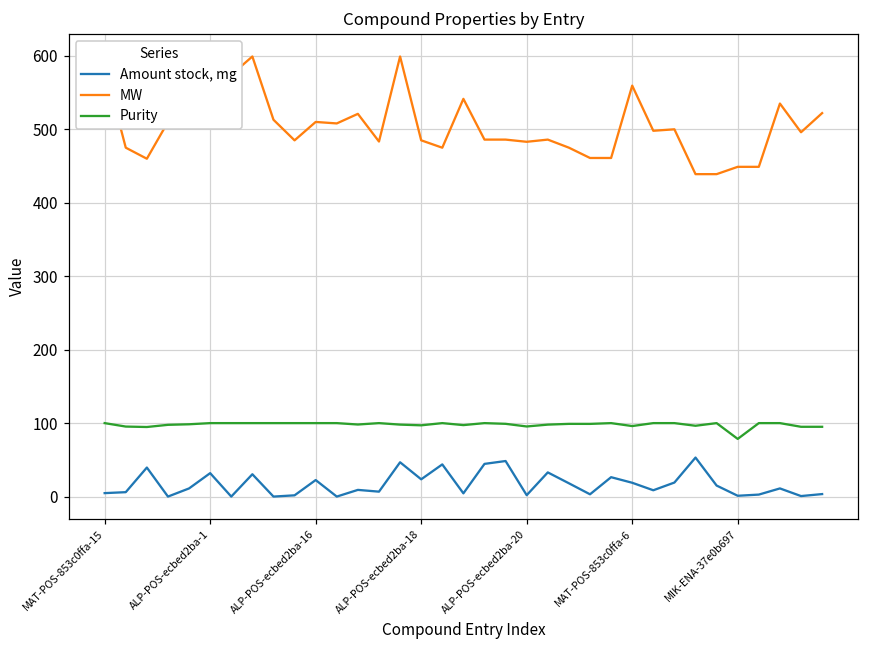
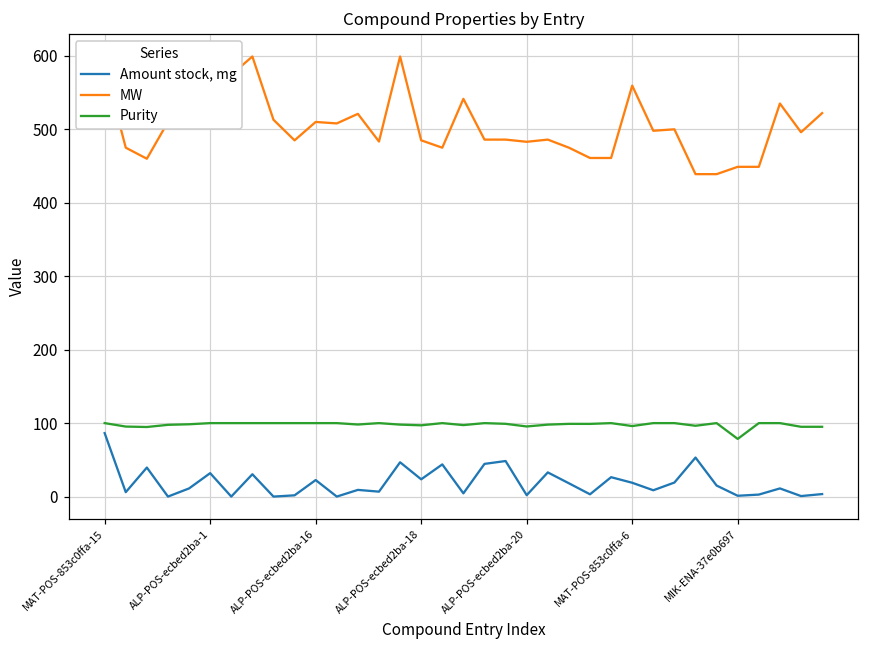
  {
    "Amount stock, mg": {
-     "MAT-POS-853c0ffa-15": 0,
+     "MAT-POS-853c0ffa-15": 90,
      "ALP-POS-ecbed2ba-1": 30,
      "ALP-POS-ecbed2ba-16": 20,
      "ALP-POS-ecbed2ba-18": 20,
      "ALP-POS-ecbed2ba-20": 0,
      "MAT-POS-853c0ffa-6": 20,
      "MIK-ENA-37e0b697": 0
    },
    "MW": {
      "ALP-POS-ecbed2ba-16": 510,
      "ALP-POS-ecbed2ba-18": 480,
      "ALP-POS-ecbed2ba-20": 480,
      "MAT-POS-853c0ffa-6": 560,
      "MIK-ENA-37e0b697": 450
    },
    "Purity": {
      "MAT-POS-853c0ffa-15": 100,
      "ALP-POS-ecbed2ba-1": 100,
      "ALP-POS-ecbed2ba-16": 100,
      "ALP-POS-ecbed2ba-18": 100,
      "ALP-POS-ecbed2ba-20": 100,
      "MAT-POS-853c0ffa-6": 100,
      "MIK-ENA-37e0b697": 80
    }
  }
